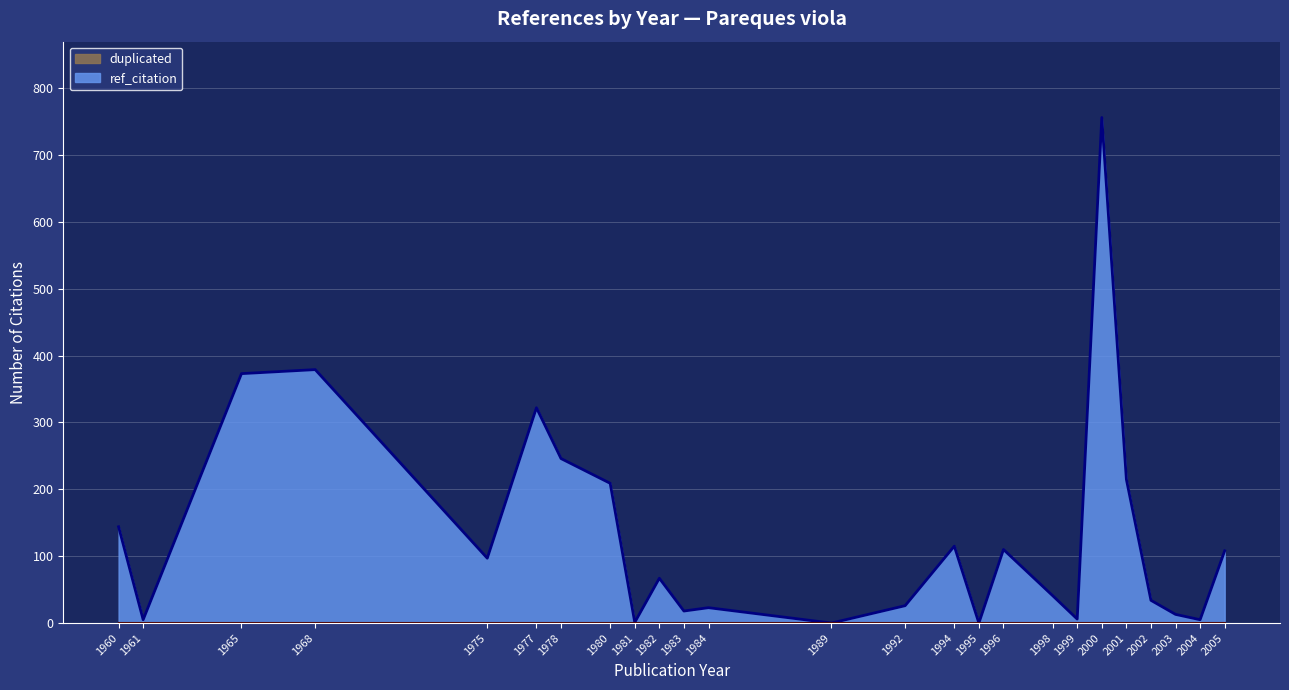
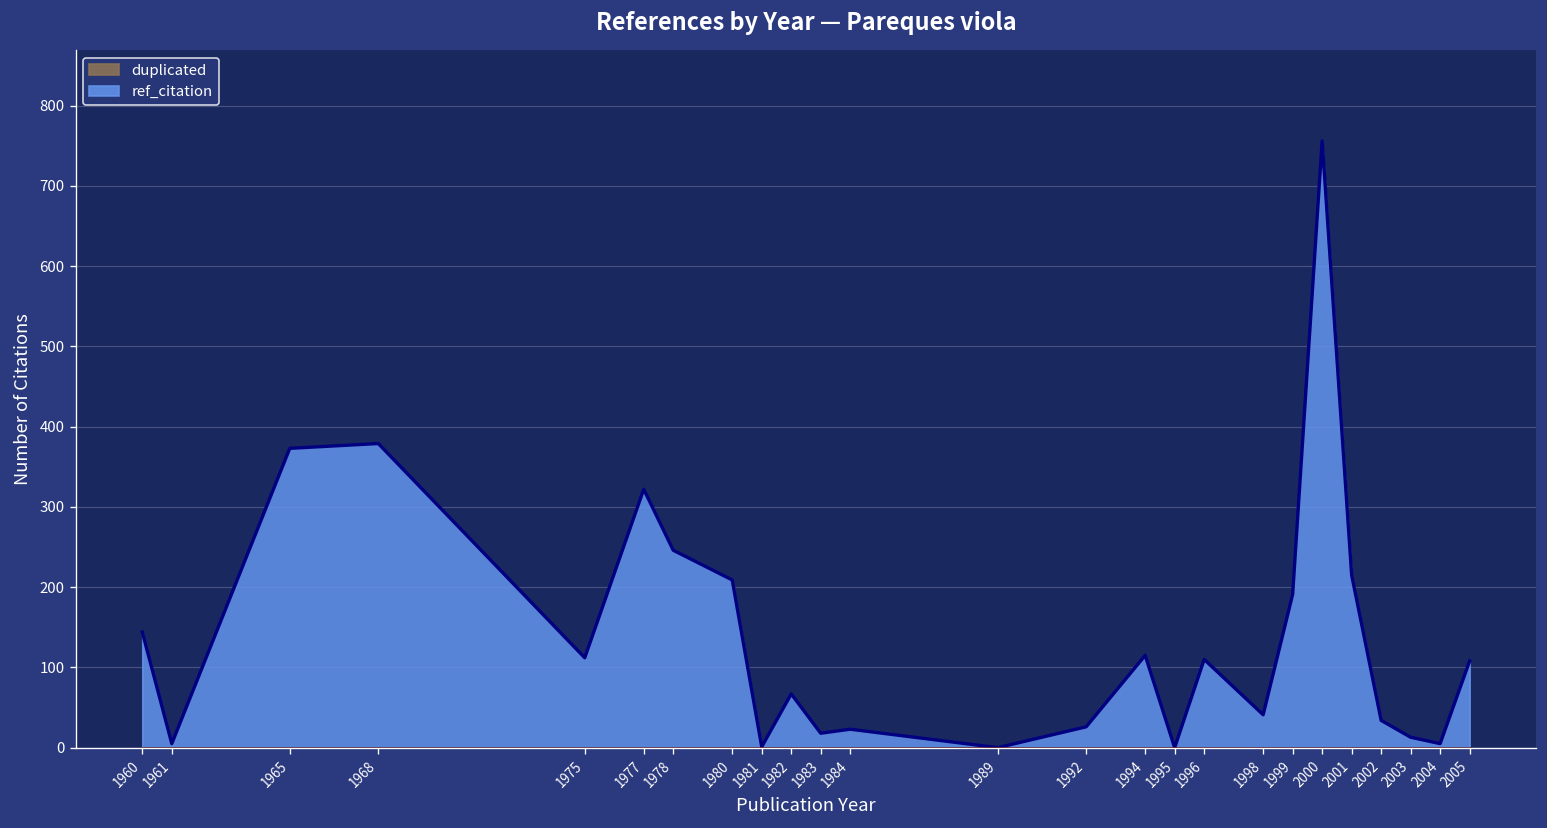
  {
    "duplicated": {
      "1960": 0,
      "1961": 0,
      "1965": 0,
      "1968": 0,
      "1975": 0,
      "1977": 0,
      "1978": 0,
      "1980": 0,
      "1982": 0,
      "1983": 0,
      "1984": 0,
      "1992": 0,
      "1994": 0,
      "1996": 0,
      "1998": 0,
      "1999": 0,
      "2000": 0,
      "2001": 0,
      "2002": 0,
      "2003": 0,
      "2004": 0,
      "2005": 0
    },
    "ref_citation": {
      "1960": 140,
      "1961": 10,
      "1965": 370,
      "1968": 380,
-     "1975": 100,
+     "1975": 110,
      "1977": 320,
      "1978": 250,
      "1980": 210,
      "1982": 70,
      "1983": 20,
      "1984": 20,
      "1992": 30,
      "1994": 120,
      "1996": 110,
      "1998": 40,
-     "1999": 10,
+     "1999": 190,
      "2000": 760,
      "2001": 220,
      "2002": 30,
      "2003": 10,
      "2004": 10,
      "2005": 110
    }
  }
